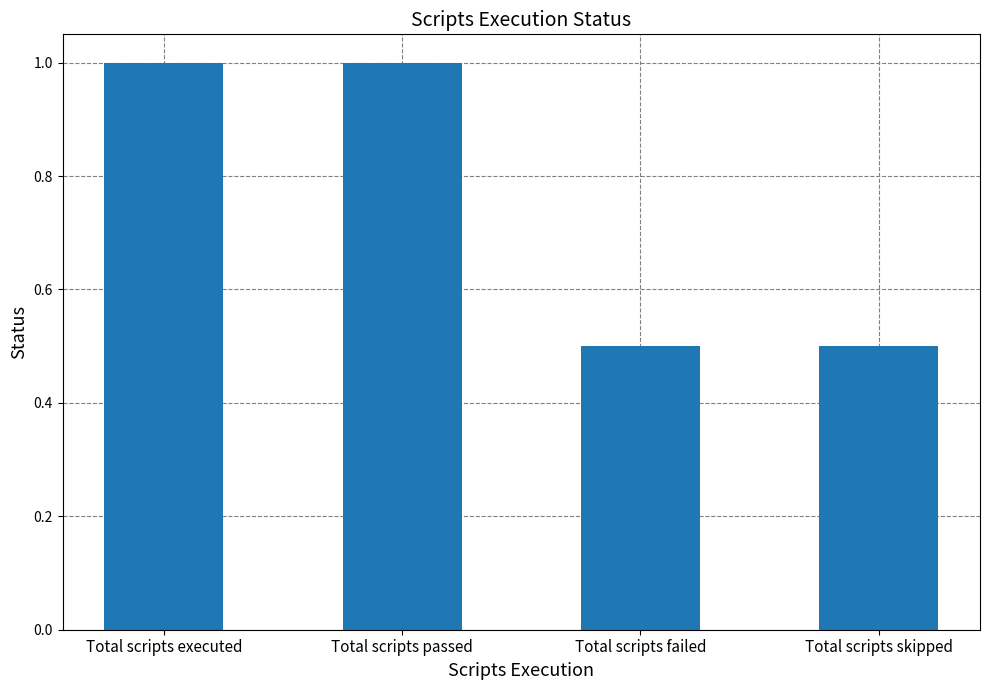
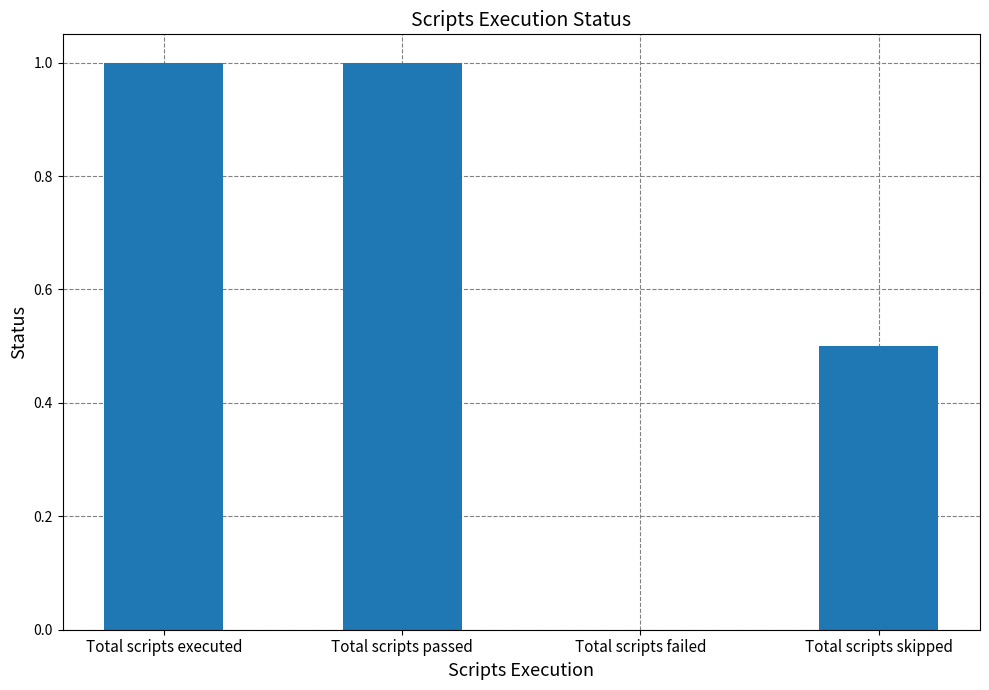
  {
    "Total scripts executed": 1.0,
    "Total scripts passed": 1.0,
-   "Total scripts failed": 0.5,
+   "Total scripts failed": 0.0,
    "Total scripts skipped": 0.5
  }
